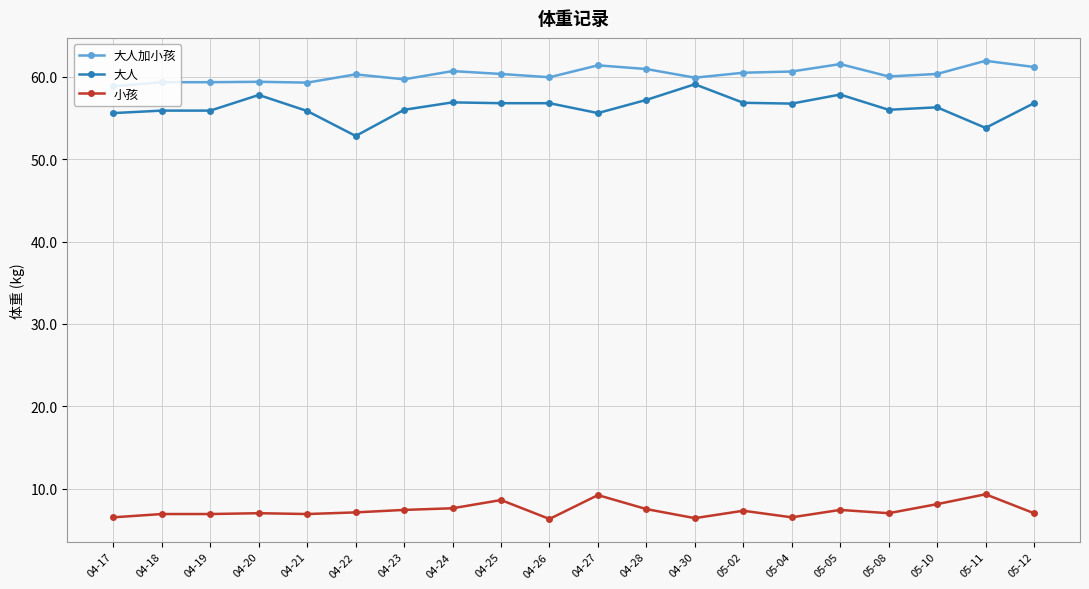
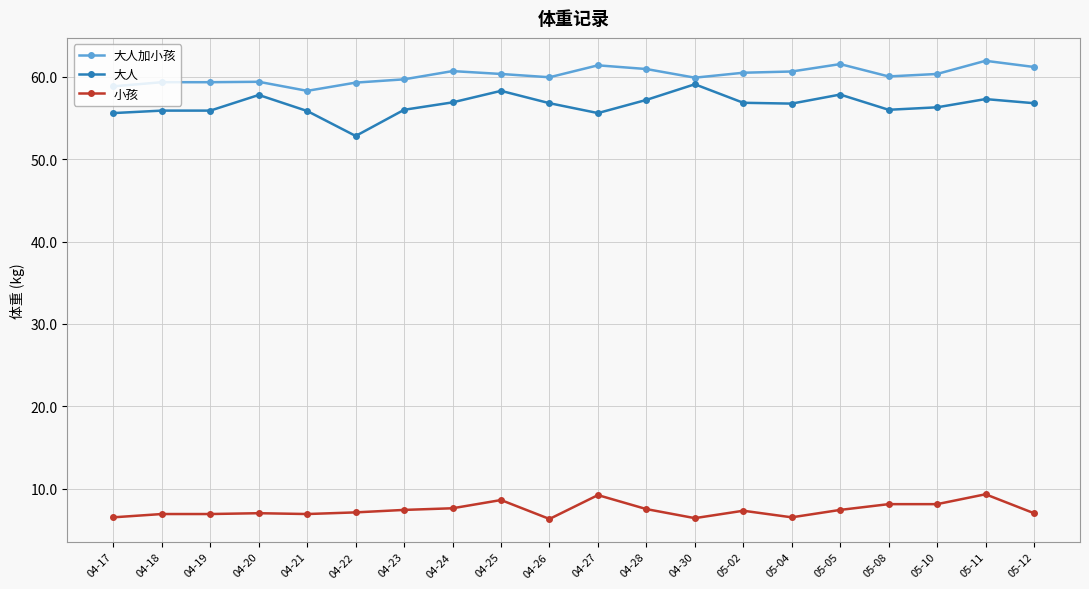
  {
    "大人加小孩": {
      "04-19": 59,
      "04-20": 59,
-     "04-21": 59,
-     "04-22": 60,
+     "04-21": 58,
+     "04-22": 59,
      "04-23": 60,
      "04-24": 61,
      "04-25": 60,
      "04-26": 60,
      "04-27": 61,
      "04-28": 61,
      "04-30": 60,
      "05-02": 61,
      "05-04": 61,
      "05-05": 62,
      "05-08": 60,
      "05-10": 60,
      "05-11": 62,
      "05-12": 61
    },
    "大人": {
      "04-17": 56,
      "04-18": 56,
      "04-19": 56,
      "04-20": 58,
      "04-21": 56,
      "04-22": 53,
      "04-23": 56,
      "04-24": 57,
-     "04-25": 57,
+     "04-25": 58,
      "04-26": 57,
      "04-27": 56,
      "04-28": 57,
      "04-30": 59,
      "05-02": 57,
      "05-04": 57,
      "05-05": 58,
      "05-08": 56,
      "05-10": 56,
-     "05-11": 54,
+     "05-11": 57,
      "05-12": 57
    },
    "小孩": {
      "04-17": 7,
      "04-18": 7,
      "04-19": 7,
      "04-20": 7,
      "04-21": 7,
      "04-22": 7,
      "04-23": 7,
      "04-24": 8,
      "04-25": 9,
      "04-26": 6,
      "04-27": 9,
      "04-28": 8,
      "04-30": 6,
      "05-02": 7,
      "05-04": 7,
      "05-05": 7,
-     "05-08": 7,
+     "05-08": 8,
      "05-10": 8,
      "05-11": 9,
      "05-12": 7
    }
  }
